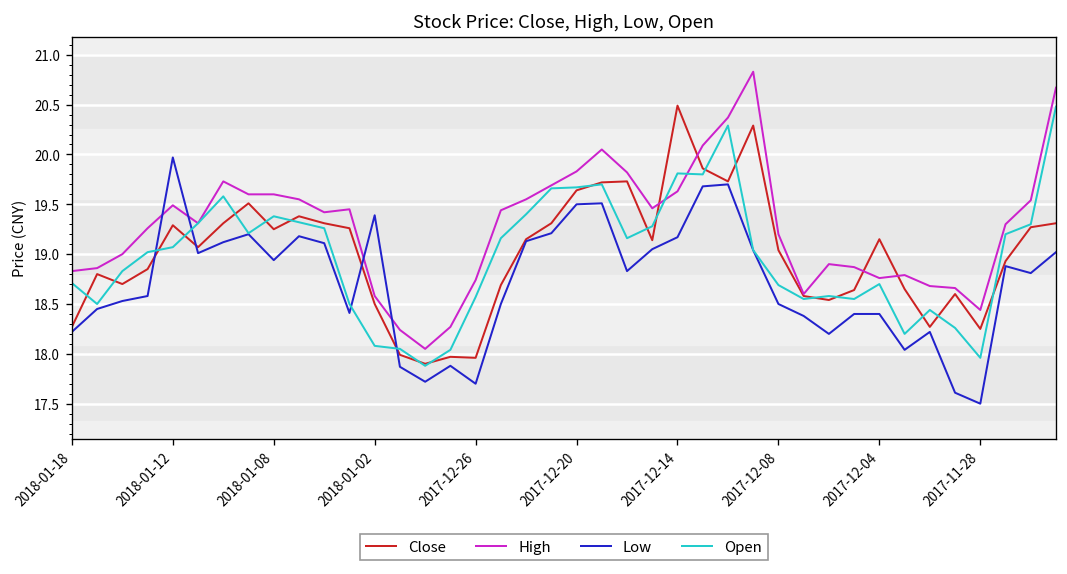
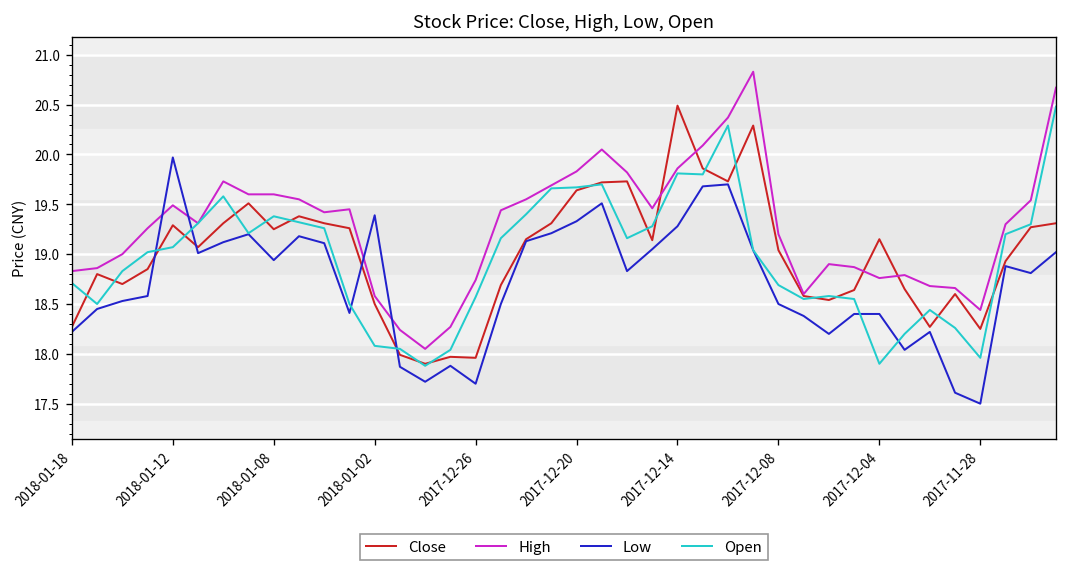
  {
    "Close": {
      "2018-01-18": 18.3,
      "2018-01-12": 19.3,
      "2018-01-08": 19.3,
      "2018-01-02": 18.5,
      "2017-12-26": 18.0,
      "2017-12-14": 20.5,
      "2017-12-08": 19.0,
      "2017-12-04": 19.2,
      "2017-11-28": 18.3
    },
    "High": {
      "2018-01-18": 18.8,
      "2018-01-12": 19.5,
      "2018-01-08": 19.6,
      "2018-01-02": 18.6,
      "2017-12-26": 18.7,
      "2017-12-20": 19.8,
-     "2017-12-14": 19.6,
+     "2017-12-14": 19.9,
      "2017-12-08": 19.2,
      "2017-12-04": 18.8,
      "2017-11-28": 18.4
    },
    "Low": {
      "2018-01-18": 18.2,
      "2018-01-12": 20.0,
      "2018-01-08": 18.9,
      "2018-01-02": 19.4,
      "2017-12-26": 17.7,
-     "2017-12-20": 19.5,
-     "2017-12-14": 19.2,
+     "2017-12-20": 19.3,
+     "2017-12-14": 19.3,
      "2017-12-08": 18.5,
      "2017-12-04": 18.4,
      "2017-11-28": 17.5
    },
    "Open": {
      "2018-01-18": 18.7,
      "2018-01-12": 19.1,
      "2018-01-08": 19.4,
      "2018-01-02": 18.1,
      "2017-12-26": 18.6,
      "2017-12-14": 19.8,
      "2017-12-08": 18.7,
-     "2017-12-04": 18.7,
+     "2017-12-04": 17.9,
      "2017-11-28": 18.0
    }
  }
